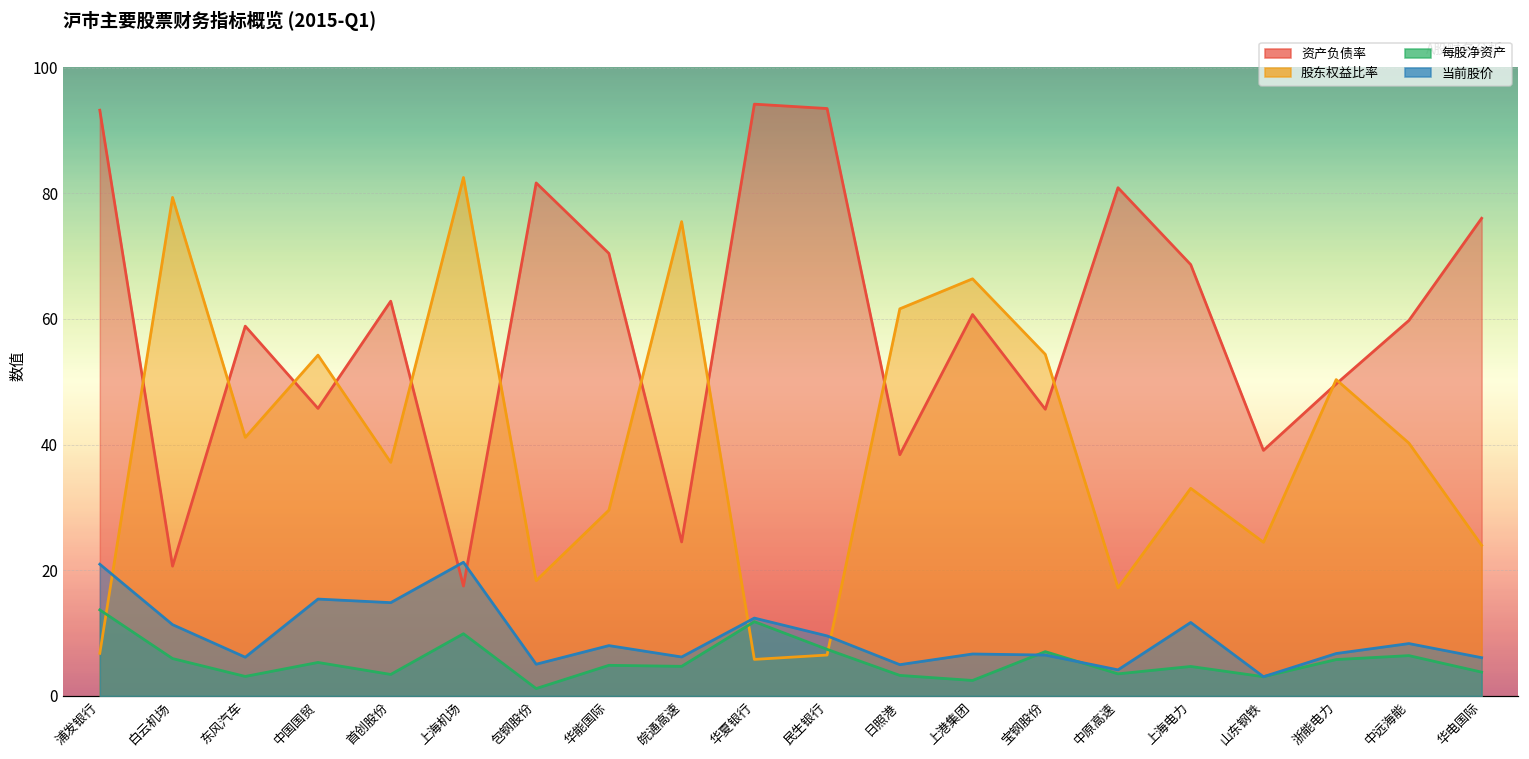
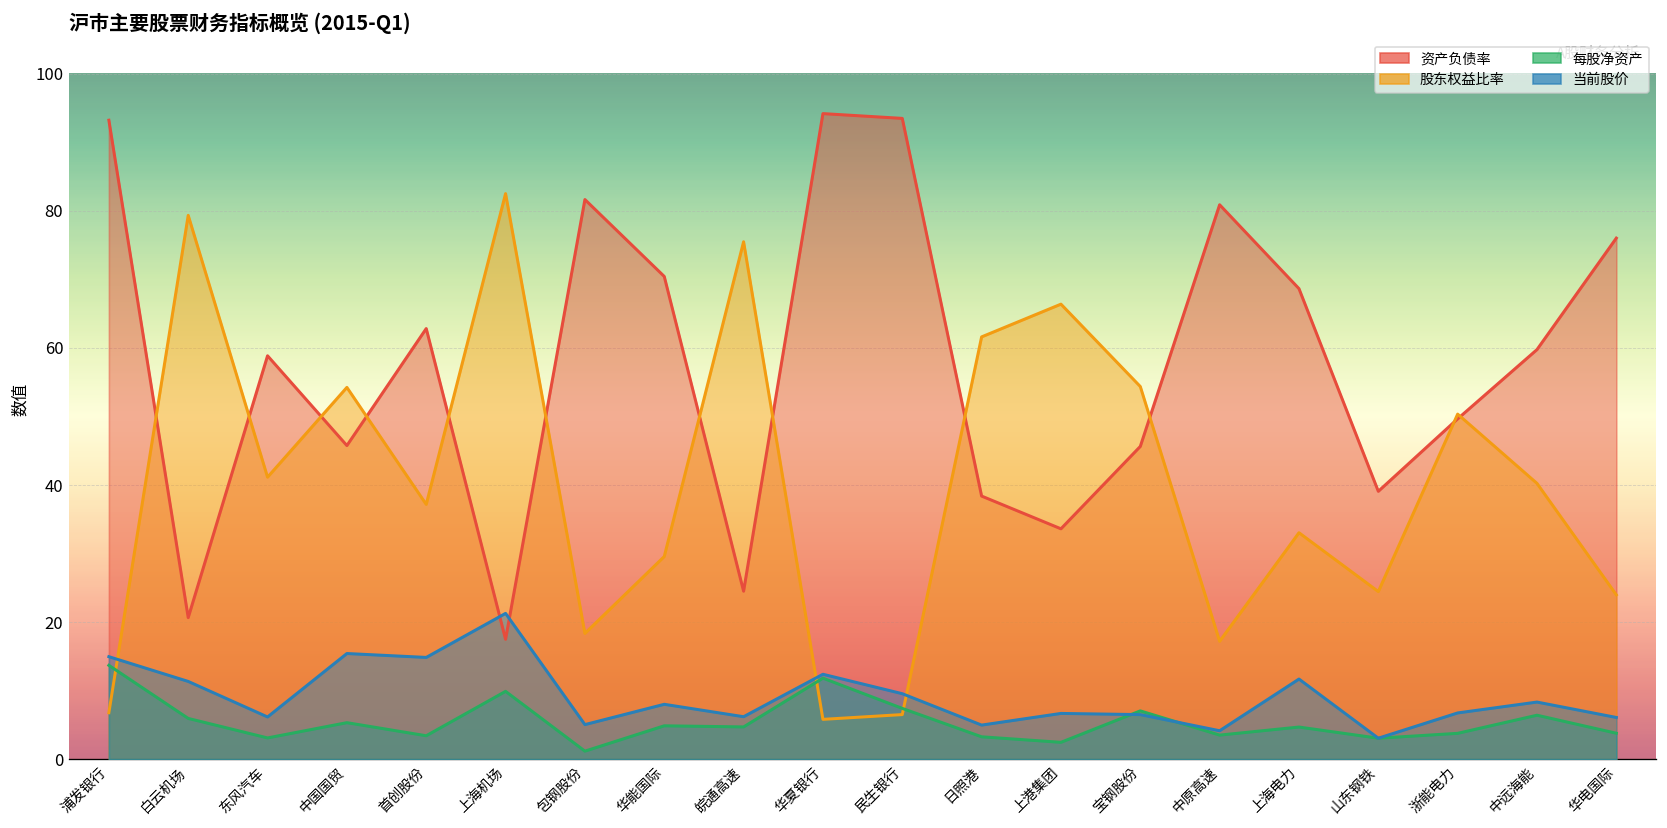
  {
    "资产负债率": {
      "浦发银行": 93,
      "白云机场": 21,
      "东风汽车": 59,
      "中国国贸": 46,
      "首创股份": 63,
      "上海机场": 17,
      "包钢股份": 82,
      "华能国际": 70,
      "皖通高速": 25,
      "华夏银行": 94,
      "民生银行": 93,
      "日照港": 38,
-     "上港集团": 61,
+     "上港集团": 34,
      "宝钢股份": 46,
      "中原高速": 81,
      "上海电力": 69,
      "山东钢铁": 39,
      "浙能电力": 50,
      "中远海能": 60,
      "华电国际": 76
    },
    "股东权益比率": {
      "浦发银行": 7,
      "白云机场": 79,
      "东风汽车": 41,
      "中国国贸": 54,
      "首创股份": 37,
      "上海机场": 83,
      "包钢股份": 18,
      "华能国际": 30,
      "皖通高速": 75,
      "华夏银行": 6,
      "民生银行": 7,
      "日照港": 62,
      "上港集团": 66,
      "宝钢股份": 54,
      "中原高速": 17,
      "上海电力": 33,
      "山东钢铁": 24,
      "浙能电力": 50,
      "中远海能": 40,
      "华电国际": 24
    },
    "每股净资产": {
      "浦发银行": 14,
      "白云机场": 6,
      "东风汽车": 3,
      "中国国贸": 5,
      "首创股份": 3,
      "上海机场": 10,
      "包钢股份": 1,
      "华能国际": 5,
      "皖通高速": 5,
      "华夏银行": 12,
      "民生银行": 7,
      "日照港": 3,
      "上港集团": 2,
      "宝钢股份": 7,
      "中原高速": 4,
      "上海电力": 5,
-     "浙能电力": 6,
+     "浙能电力": 4,
      "中远海能": 6,
      "华电国际": 4
    },
    "当前股价": {
-     "浦发银行": 21,
+     "浦发银行": 15,
      "白云机场": 11,
      "东风汽车": 6,
      "中国国贸": 15,
      "首创股份": 15,
      "上海机场": 21,
      "包钢股份": 5,
      "华能国际": 8,
      "皖通高速": 6,
      "华夏银行": 12,
      "民生银行": 10,
      "日照港": 5,
      "上港集团": 7,
      "宝钢股份": 7,
      "中原高速": 4,
      "上海电力": 12,
      "浙能电力": 7,
      "中远海能": 8,
      "华电国际": 6
    }
  }
